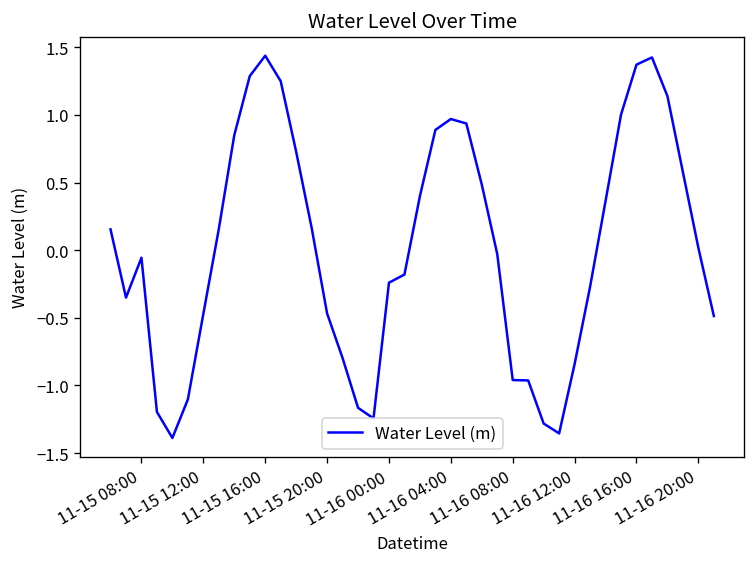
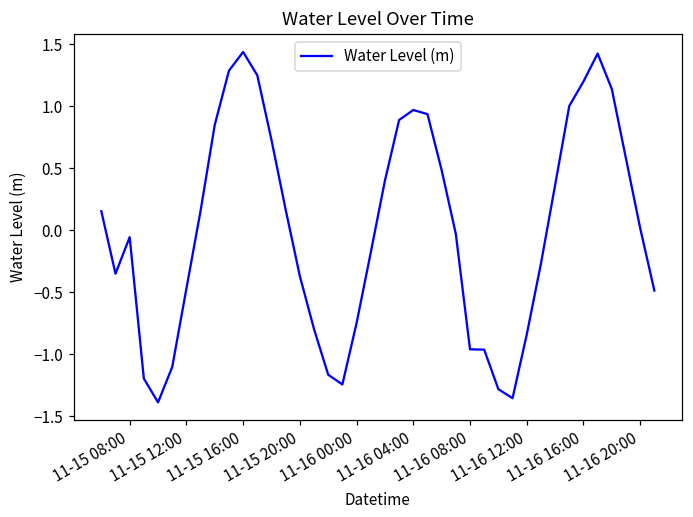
  {
    "11-15 08:00": -0.06,
    "11-15 12:00": -0.47,
    "11-15 16:00": 1.44,
-   "11-15 20:00": -0.47,
-   "11-16 00:00": -0.24,
+   "11-15 20:00": -0.37,
+   "11-16 00:00": -0.75,
    "11-16 04:00": 0.97,
    "11-16 08:00": -0.96,
    "11-16 12:00": -0.84,
-   "11-16 16:00": 1.37,
+   "11-16 16:00": 1.20,
    "11-16 20:00": 0.02
  }
